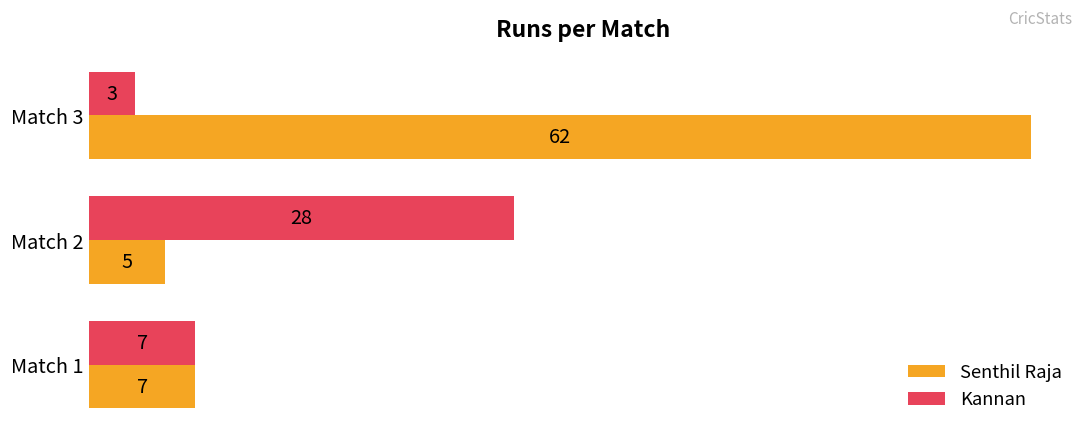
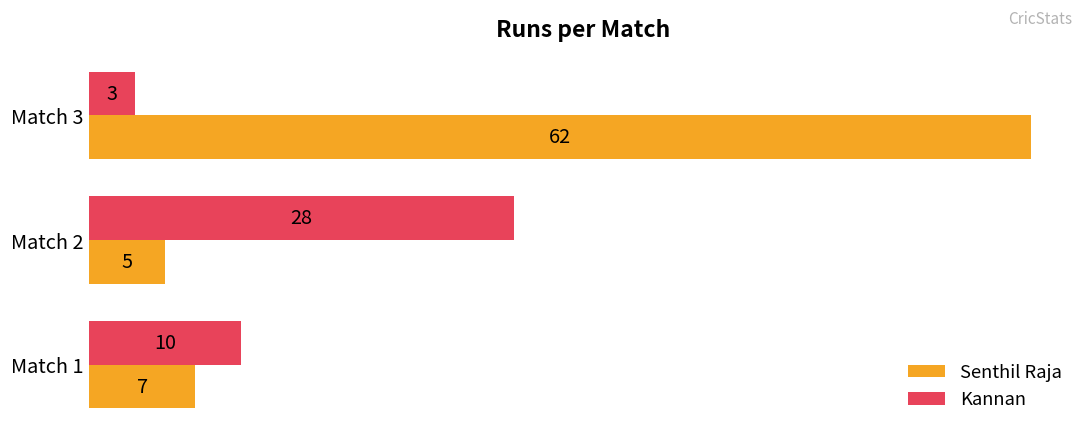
  {
    "Senthil Raja": {
      "Match 3": 62,
      "Match 2": 5,
      "Match 1": 7
    },
    "Kannan": {
      "Match 3": 3,
      "Match 2": 28,
-     "Match 1": 7
+     "Match 1": 10
    }
  }
